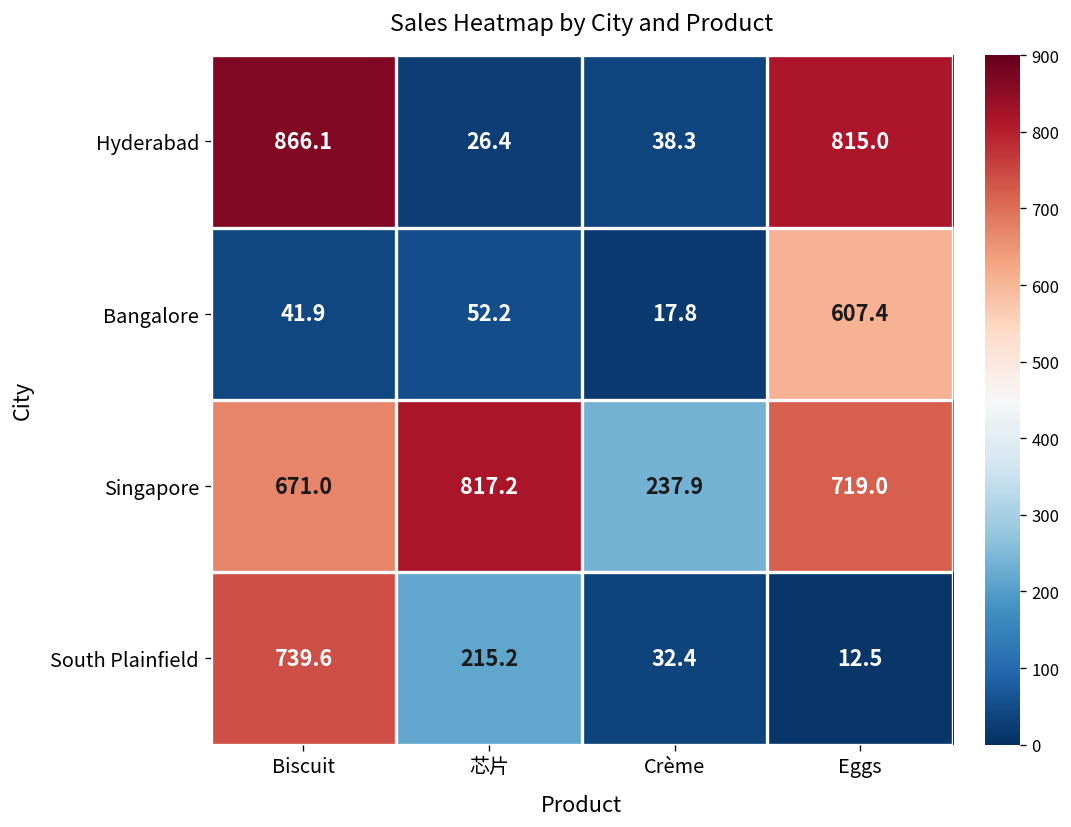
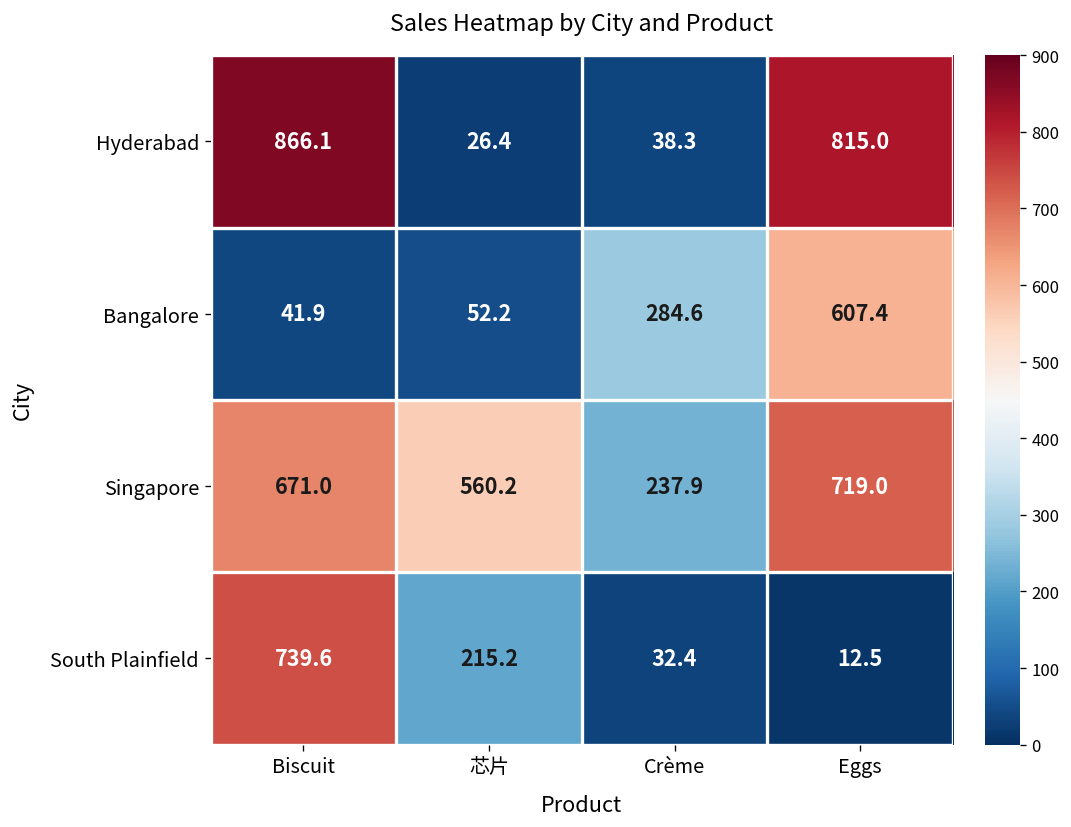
  {
    "Hyderabad": {
      "Biscuit": 866.1,
      "芯片": 26.4,
      "Crème": 38.3,
      "Eggs": 815.0
    },
    "Bangalore": {
      "Biscuit": 41.9,
      "芯片": 52.2,
-     "Crème": 17.8,
+     "Crème": 284.6,
      "Eggs": 607.4
    },
    "Singapore": {
      "Biscuit": 671.0,
-     "芯片": 817.2,
+     "芯片": 560.2,
      "Crème": 237.9,
      "Eggs": 719.0
    },
    "South Plainfield": {
      "Biscuit": 739.6,
      "芯片": 215.2,
      "Crème": 32.4,
      "Eggs": 12.5
    }
  }
